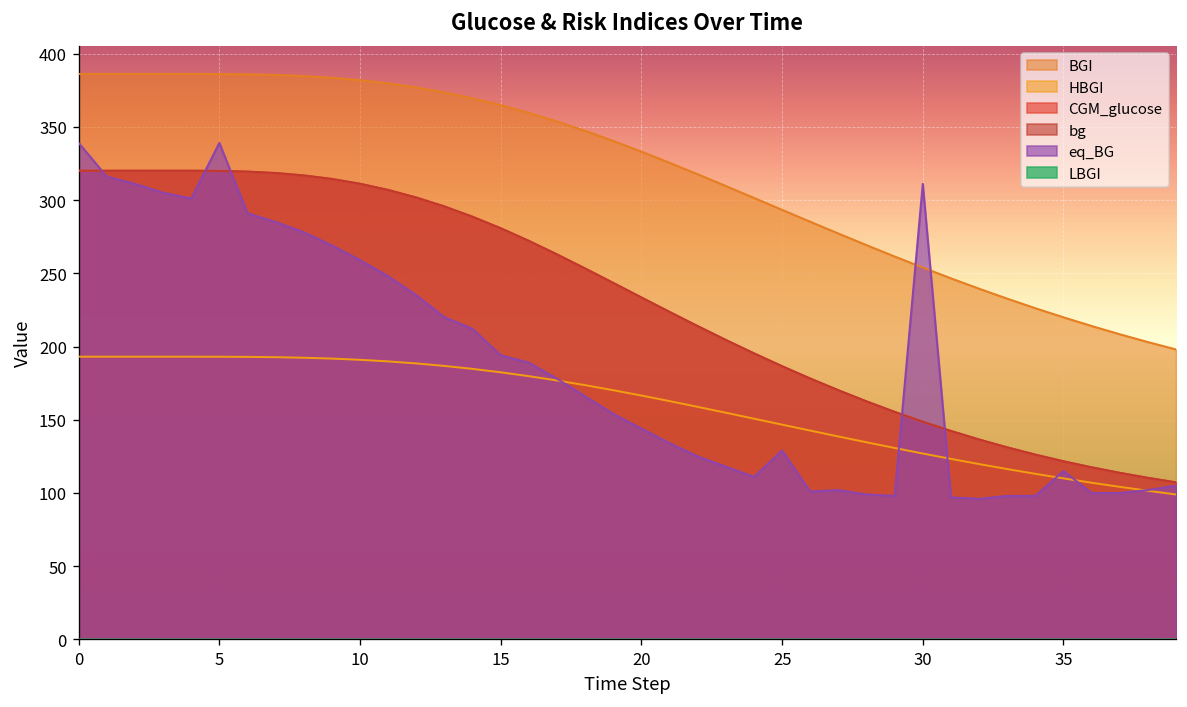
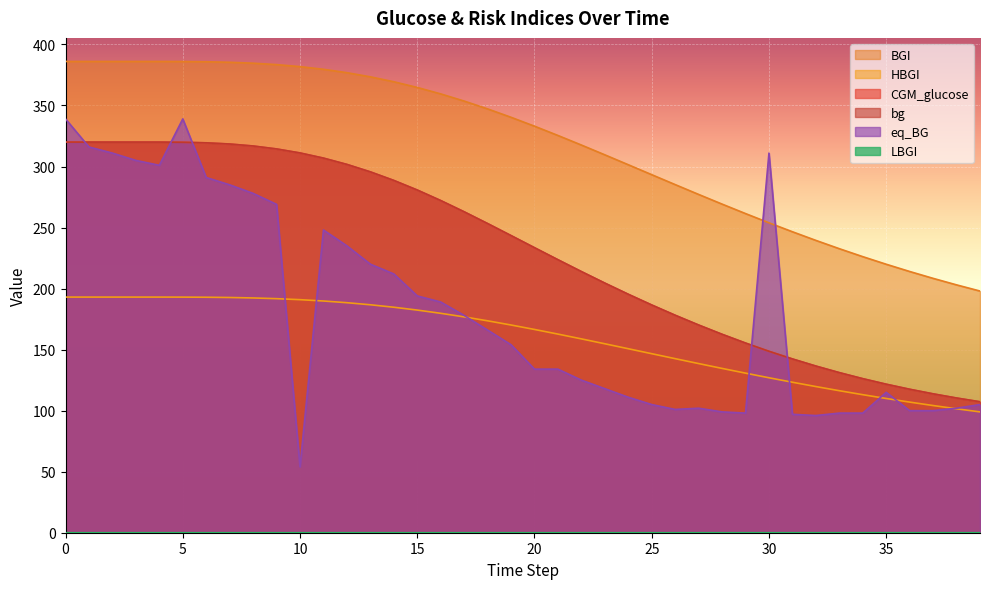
  {
    "eq_BG": {
      "0": 339,
      "5": 339,
-     "10": 259,
+     "10": 54,
      "15": 194,
-     "20": 144,
-     "25": 129,
+     "20": 134,
+     "25": 105,
      "30": 311,
      "35": 115
    },
    "LBGI": {
      "0": 0,
      "5": 0,
      "10": 0,
      "15": 0,
      "20": 0,
      "25": 0,
      "30": 0,
      "35": 0
    }
  }
